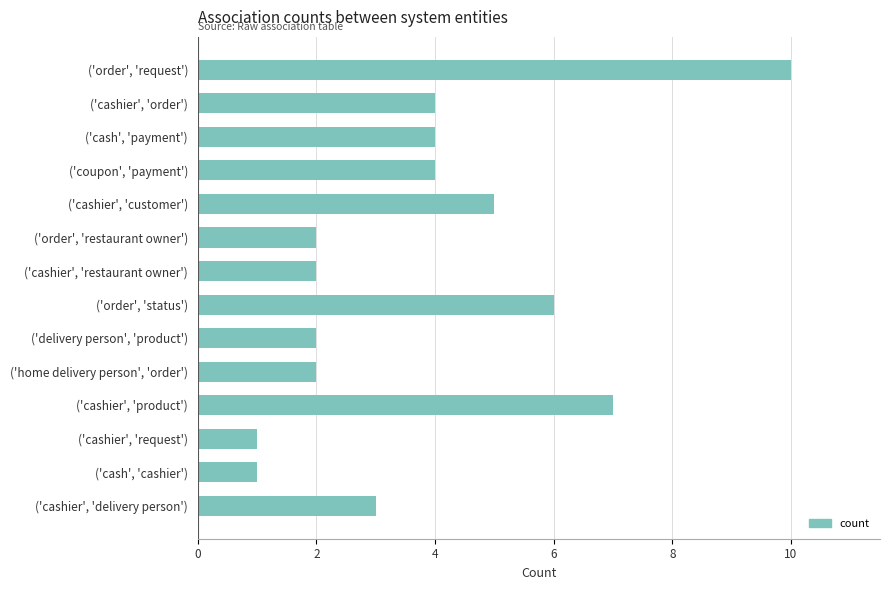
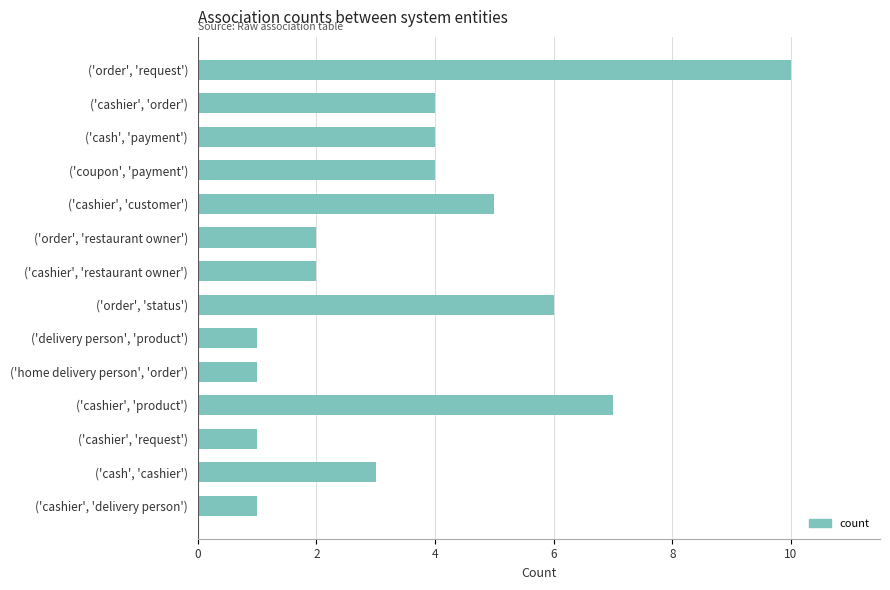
  {
    "('order', 'request')": 10,
    "('cashier', 'order')": 4,
    "('cash', 'payment')": 4,
    "('coupon', 'payment')": 4,
    "('cashier', 'customer')": 5,
    "('order', 'restaurant owner')": 2,
    "('cashier', 'restaurant owner')": 2,
    "('order', 'status')": 6,
-   "('delivery person', 'product')": 2,
-   "('home delivery person', 'order')": 2,
+   "('delivery person', 'product')": 1,
+   "('home delivery person', 'order')": 1,
    "('cashier', 'product')": 7,
    "('cashier', 'request')": 1,
-   "('cash', 'cashier')": 1,
-   "('cashier', 'delivery person')": 3
+   "('cash', 'cashier')": 3,
+   "('cashier', 'delivery person')": 1
  }
